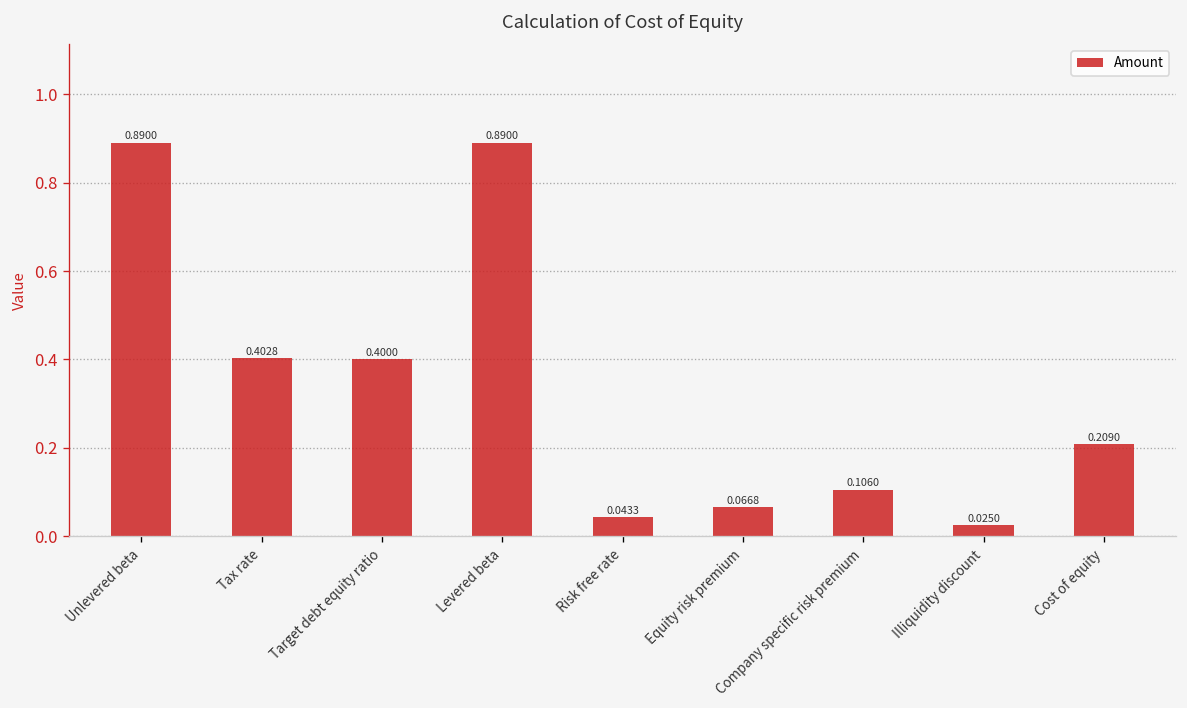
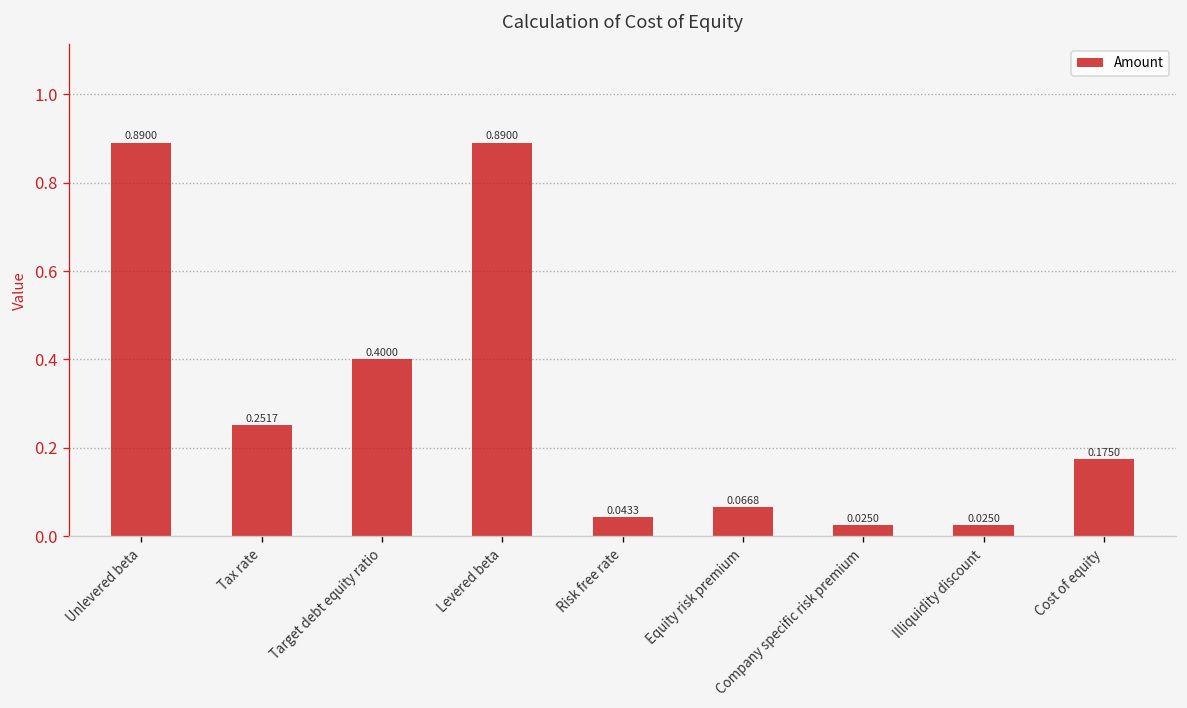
  {
    "Unlevered beta": 0.8900,
-   "Tax rate": 0.4028,
+   "Tax rate": 0.2517,
    "Target debt equity ratio": 0.4000,
    "Levered beta": 0.8900,
    "Risk free rate": 0.0433,
    "Equity risk premium": 0.0668,
-   "Company specific risk premium": 0.1060,
+   "Company specific risk premium": 0.0250,
    "Illiquidity discount": 0.0250,
-   "Cost of equity": 0.2090
+   "Cost of equity": 0.1750
  }
